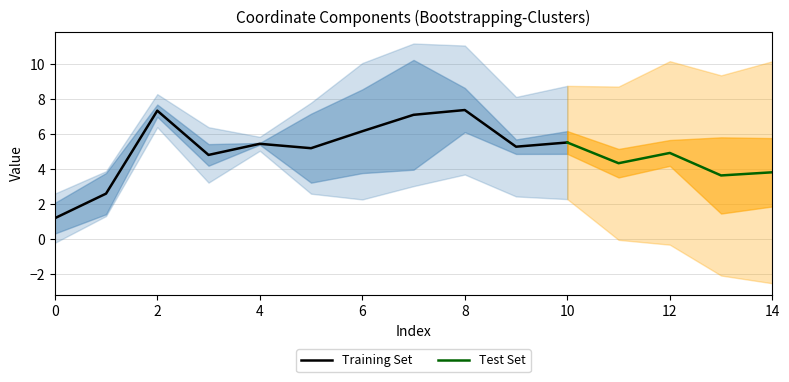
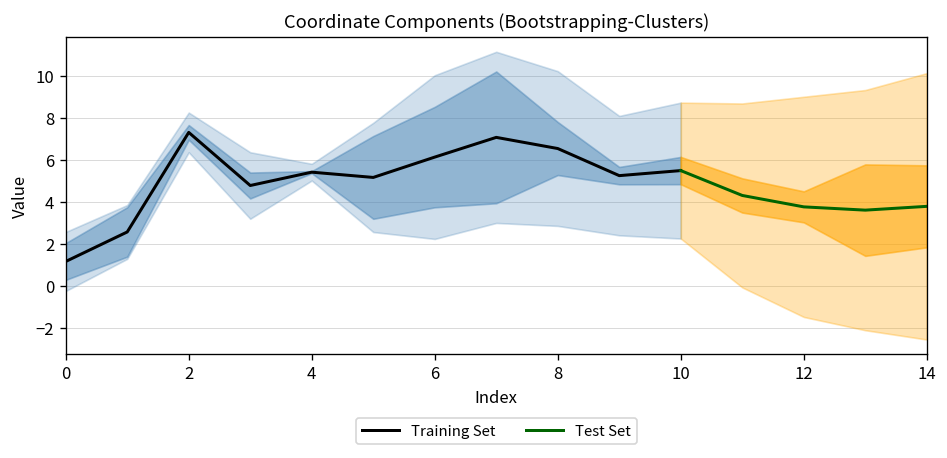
  {
    "Training Set": {
      "0": 1.2,
      "2": 7.3,
      "6": 6.2,
-     "8": 7.4
+     "8": 6.6
    },
    "Test Set": {
-     "12": 4.9,
+     "12": 3.8,
      "14": 3.8
    }
  }
